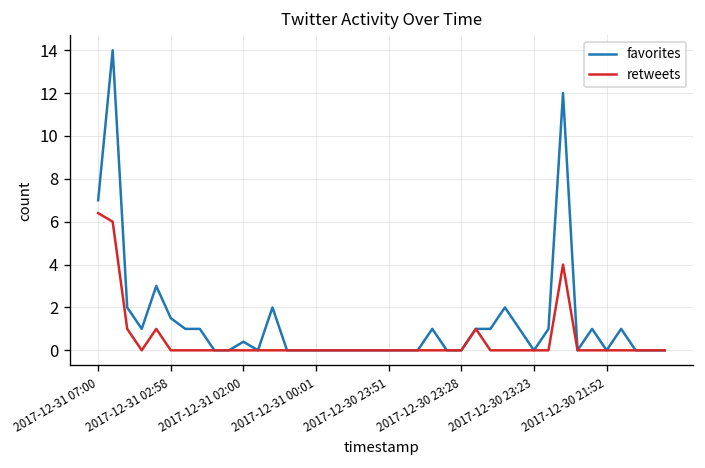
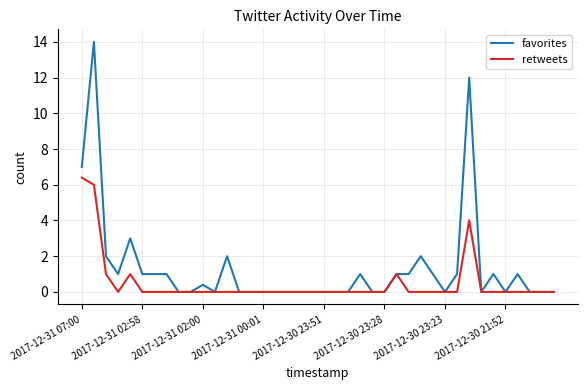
  {
    "favorites": {
      "2017-12-31 07:00": 7.0,
-     "2017-12-31 02:58": 1.5,
+     "2017-12-31 02:58": 1.0,
      "2017-12-31 02:00": 0.4
    },
    "retweets": {
      "2017-12-31 07:00": 6.4,
      "2017-12-31 02:58": 0.0,
      "2017-12-31 02:00": 0.0
    }
  }
